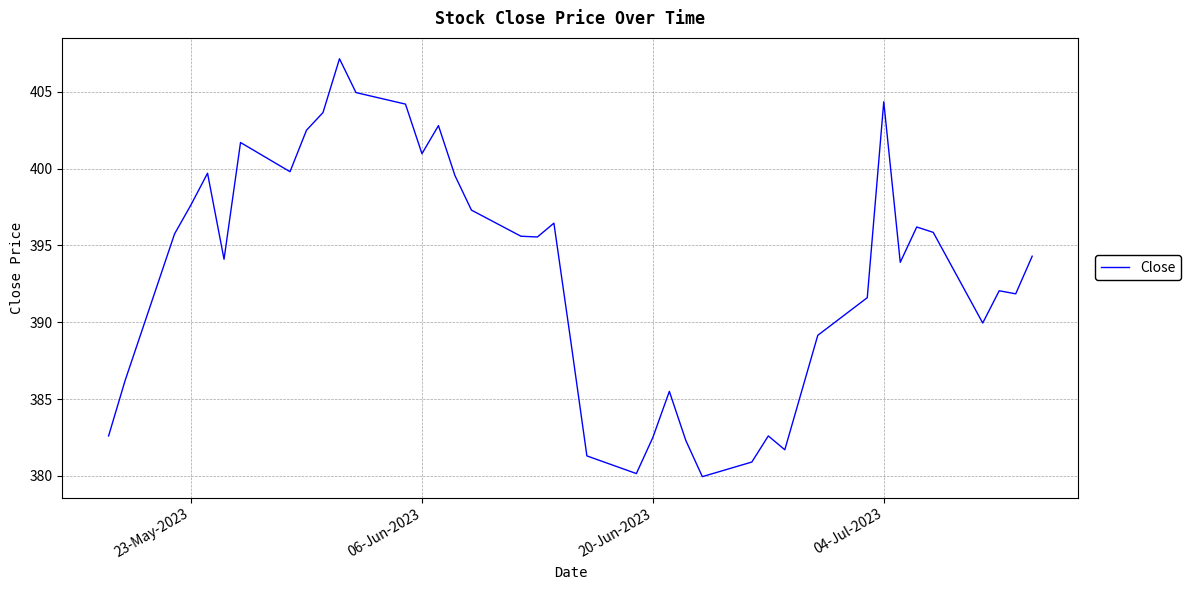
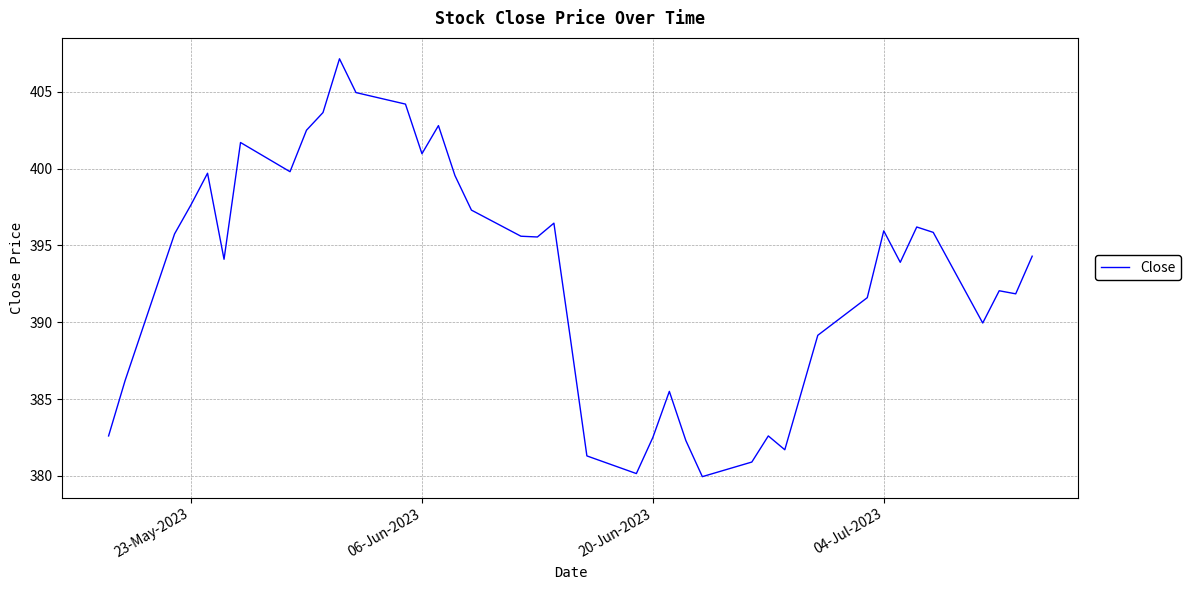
  {
    "23-May-2023": 397.7,
    "06-Jun-2023": 401.0,
    "20-Jun-2023": 382.5,
-   "04-Jul-2023": 404.4
+   "04-Jul-2023": 396.0
  }
